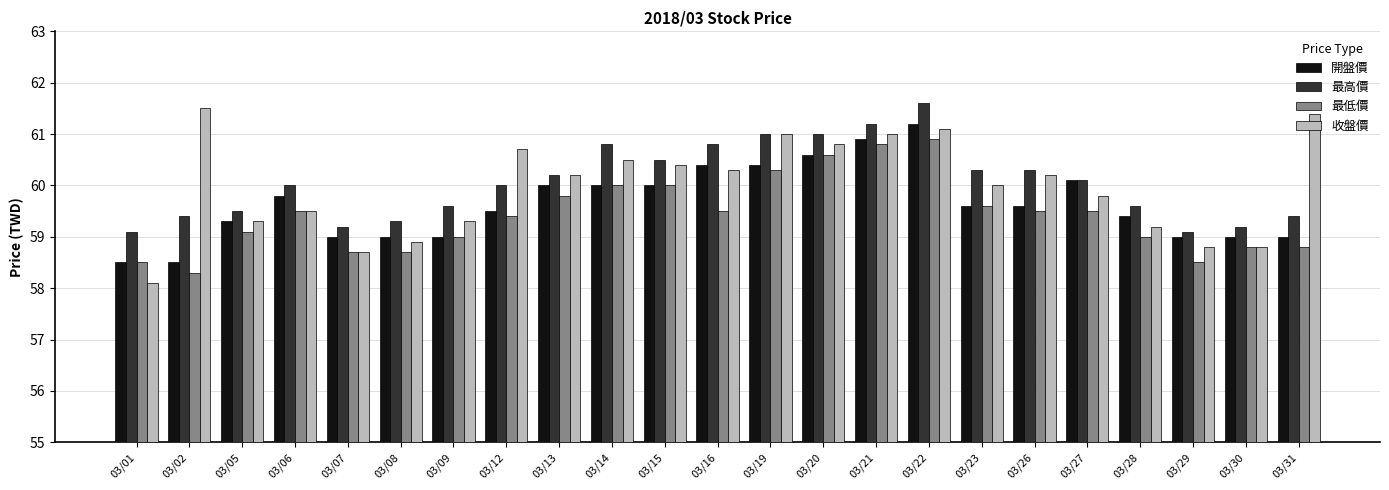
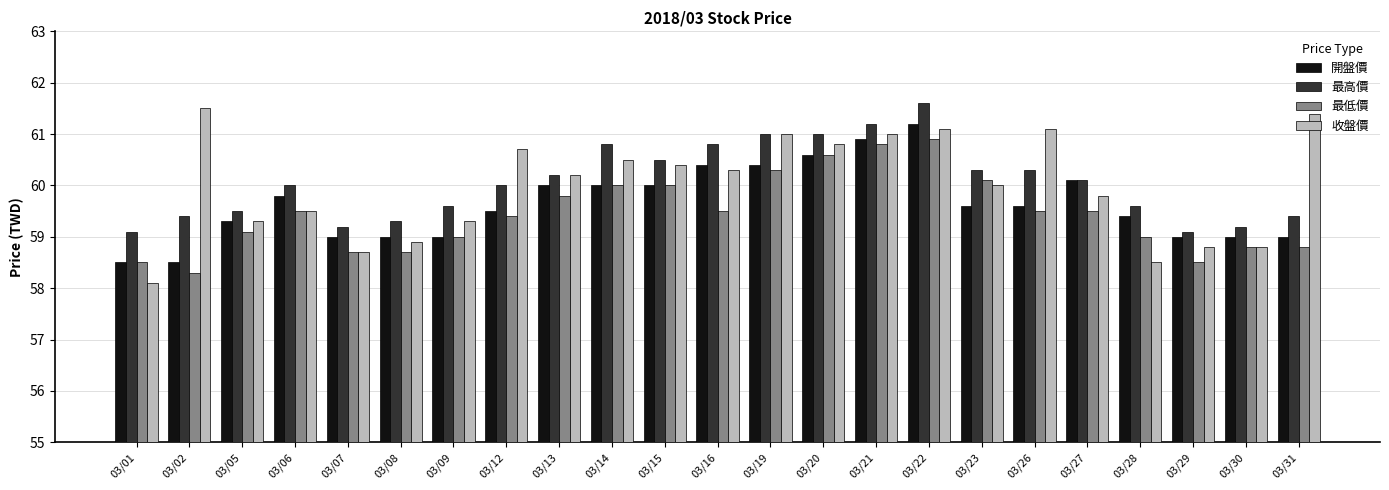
  {
    "最低價": {
      "03/01": 58.5,
      "03/02": 58.3,
      "03/05": 59.1,
      "03/06": 59.5,
      "03/07": 58.7,
      "03/08": 58.7,
      "03/09": 59.0,
      "03/12": 59.4,
      "03/13": 59.8,
      "03/14": 60.0,
      "03/15": 60.0,
      "03/16": 59.5,
      "03/19": 60.3,
      "03/20": 60.6,
      "03/21": 60.8,
      "03/22": 60.9,
-     "03/23": 59.6,
+     "03/23": 60.1,
      "03/26": 59.5,
      "03/27": 59.5,
      "03/28": 59.0,
      "03/29": 58.5,
      "03/30": 58.8,
      "03/31": 58.8
    },
    "收盤價": {
      "03/01": 58.1,
      "03/02": 61.5,
      "03/05": 59.3,
      "03/06": 59.5,
      "03/07": 58.7,
      "03/08": 58.9,
      "03/09": 59.3,
      "03/12": 60.7,
      "03/13": 60.2,
      "03/14": 60.5,
      "03/15": 60.4,
      "03/16": 60.3,
      "03/19": 61.0,
      "03/20": 60.8,
      "03/21": 61.0,
      "03/22": 61.1,
      "03/23": 60.0,
-     "03/26": 60.2,
+     "03/26": 61.1,
      "03/27": 59.8,
-     "03/28": 59.2,
+     "03/28": 58.5,
      "03/29": 58.8,
      "03/30": 58.8,
      "03/31": 61.4
    }
  }
